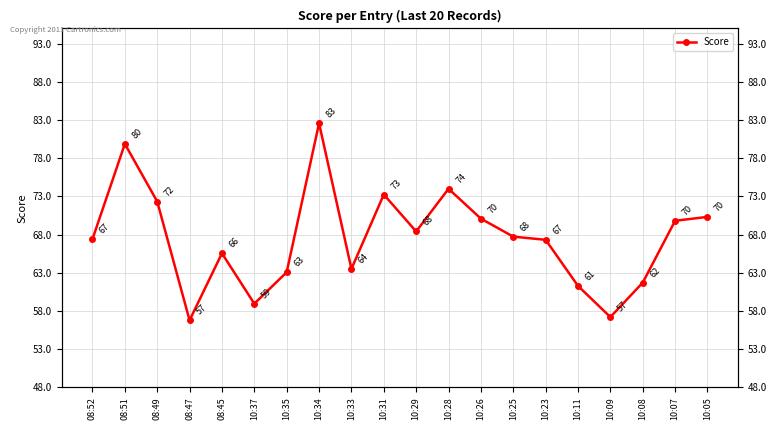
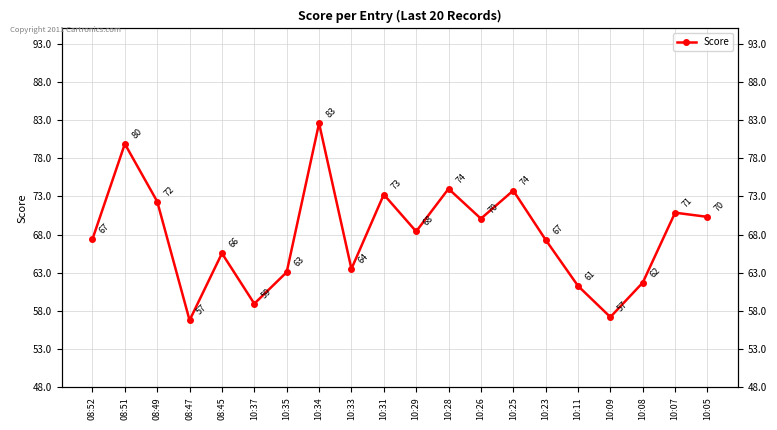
  {
    "08:52": 67,
    "08:51": 80,
    "08:49": 72,
    "08:47": 57,
    "08:45": 66,
    "10:37": 59,
    "10:35": 63,
    "10:34": 83,
    "10:33": 64,
    "10:31": 73,
    "10:29": 68,
    "10:28": 74,
    "10:26": 70,
-   "10:25": 68,
+   "10:25": 74,
    "10:23": 67,
    "10:11": 61,
    "10:09": 57,
    "10:08": 62,
-   "10:07": 70,
+   "10:07": 71,
    "10:05": 70
  }
